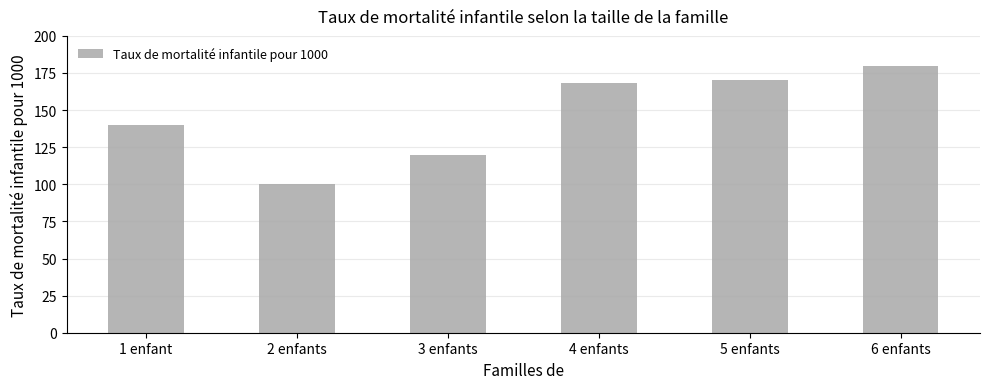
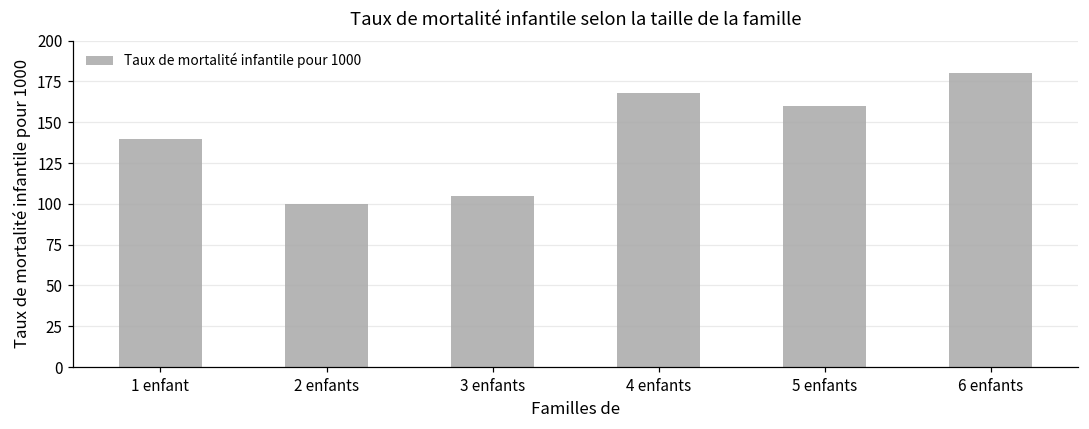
  {
    "1 enfant": 140,
    "2 enfants": 100,
-   "3 enfants": 120,
+   "3 enfants": 105,
    "4 enfants": 168,
-   "5 enfants": 170,
+   "5 enfants": 160,
    "6 enfants": 180
  }
